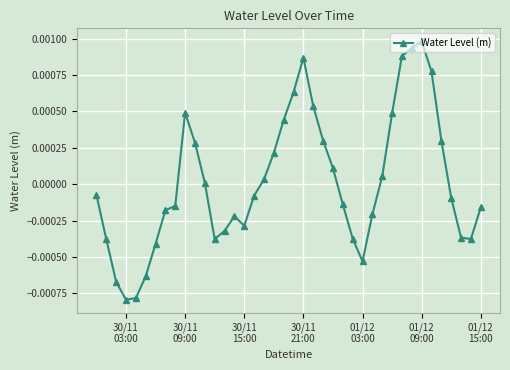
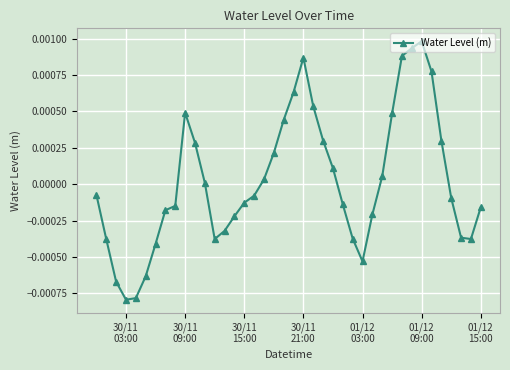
  {
    "30/11 03:00": -0.00079,
    "30/11 09:00": 0.00049,
-   "30/11 15:00": -0.00029,
+   "30/11 15:00": -0.00013,
    "30/11 21:00": 0.00087,
    "01/12 03:00": -0.00053,
    "01/12 15:00": -0.00016
  }
